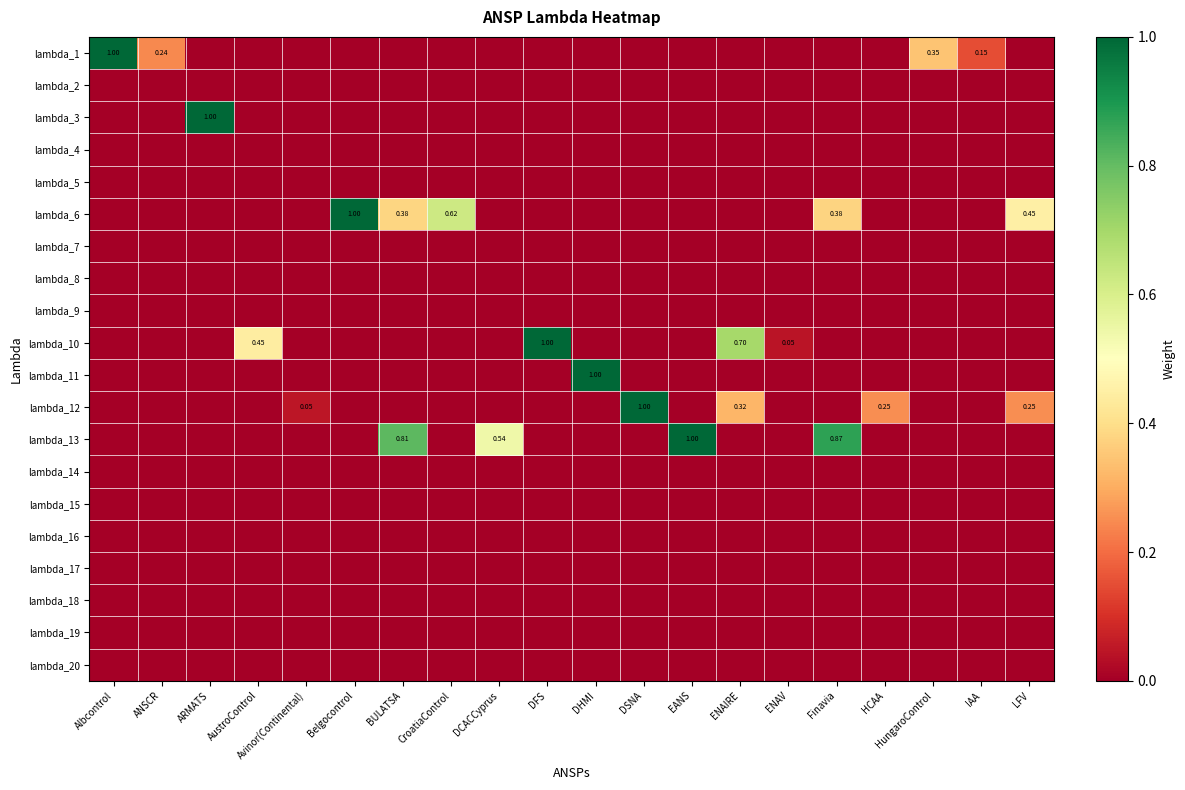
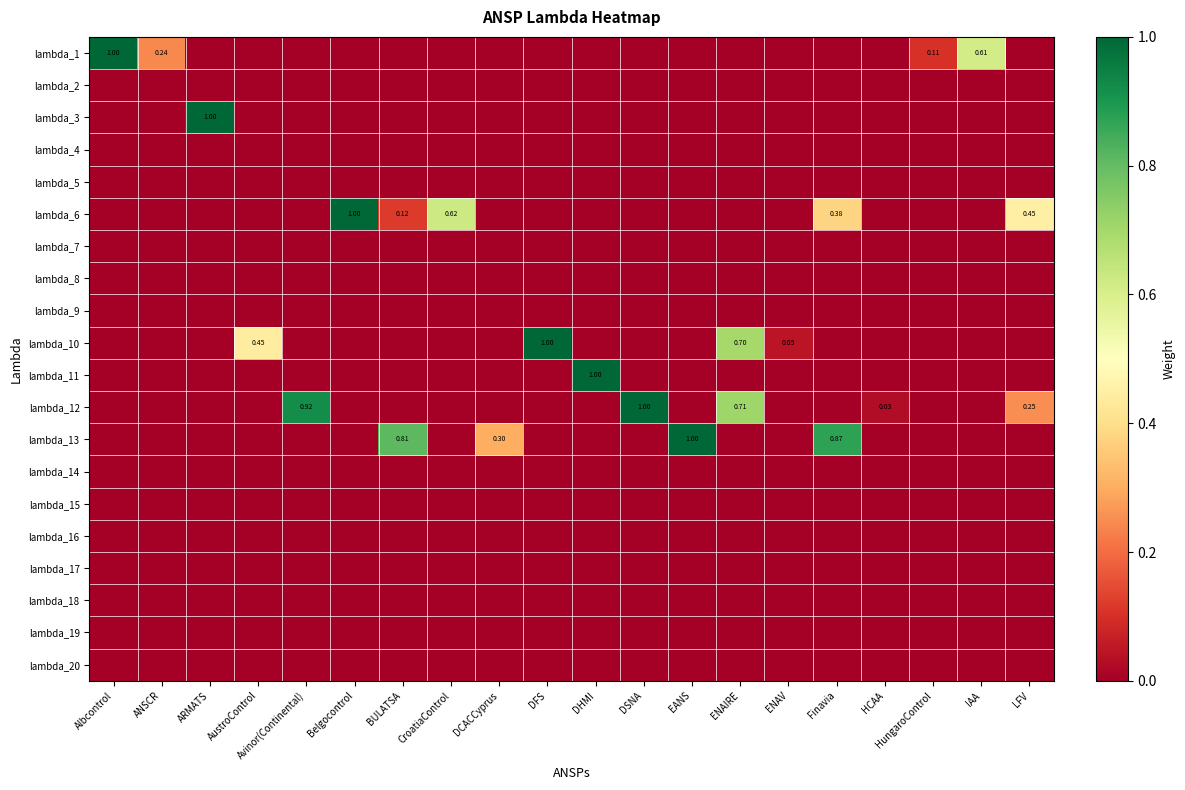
  {
    "lambda_1": {
      "Albcontrol": 1.00,
      "ANSCR": 0.24,
-     "HungaroControl": 0.35,
-     "IAA": 0.15
+     "HungaroControl": 0.11,
+     "IAA": 0.61
    },
    "lambda_3": {
      "ARMATS": 1.00
    },
    "lambda_6": {
      "Belgocontrol": 1.00,
-     "BULATSA": 0.38,
+     "BULATSA": 0.12,
      "CroatiaControl": 0.62,
      "Finavia": 0.38,
      "LFV": 0.45
    },
    "lambda_10": {
      "AustroControl": 0.45,
      "DFS": 1.00,
      "ENAIRE": 0.70,
      "ENAV": 0.05
    },
    "lambda_11": {
      "DHMI": 1.00
    },
    "lambda_12": {
-     "Avinor(Continental)": 0.05,
+     "Avinor(Continental)": 0.92,
      "DSNA": 1.00,
-     "ENAIRE": 0.32,
-     "HCAA": 0.25,
+     "ENAIRE": 0.71,
+     "HCAA": 0.03,
      "LFV": 0.25
    },
    "lambda_13": {
      "BULATSA": 0.81,
-     "DCACCyprus": 0.54,
+     "DCACCyprus": 0.30,
      "EANS": 1.00,
      "Finavia": 0.87
    }
  }
